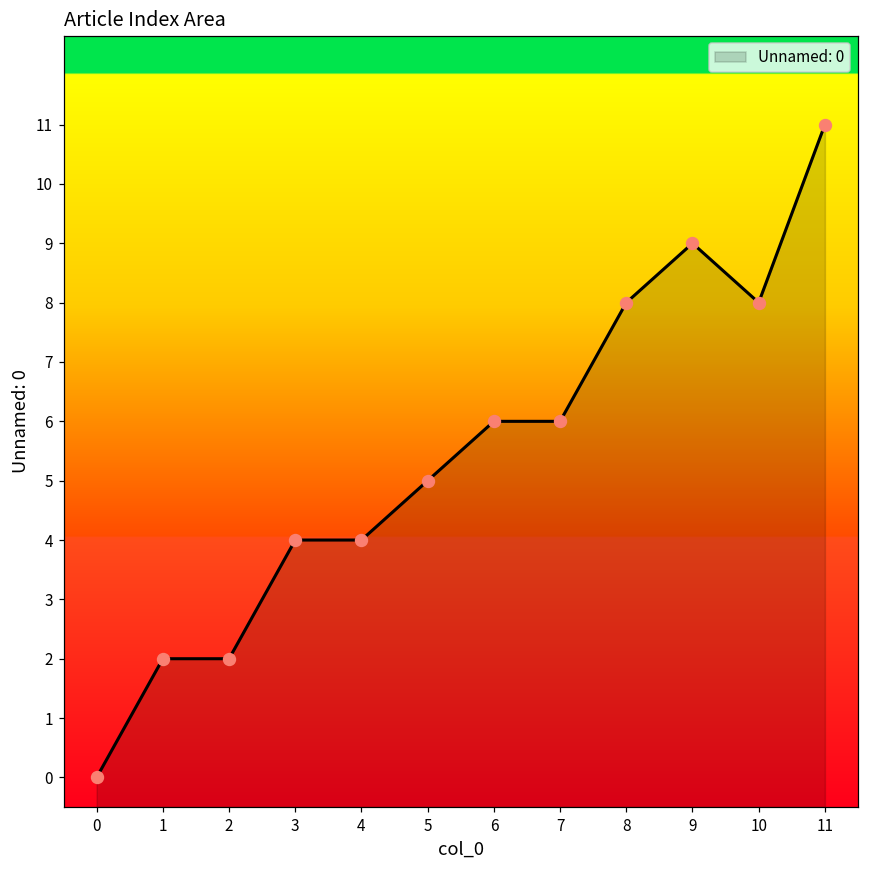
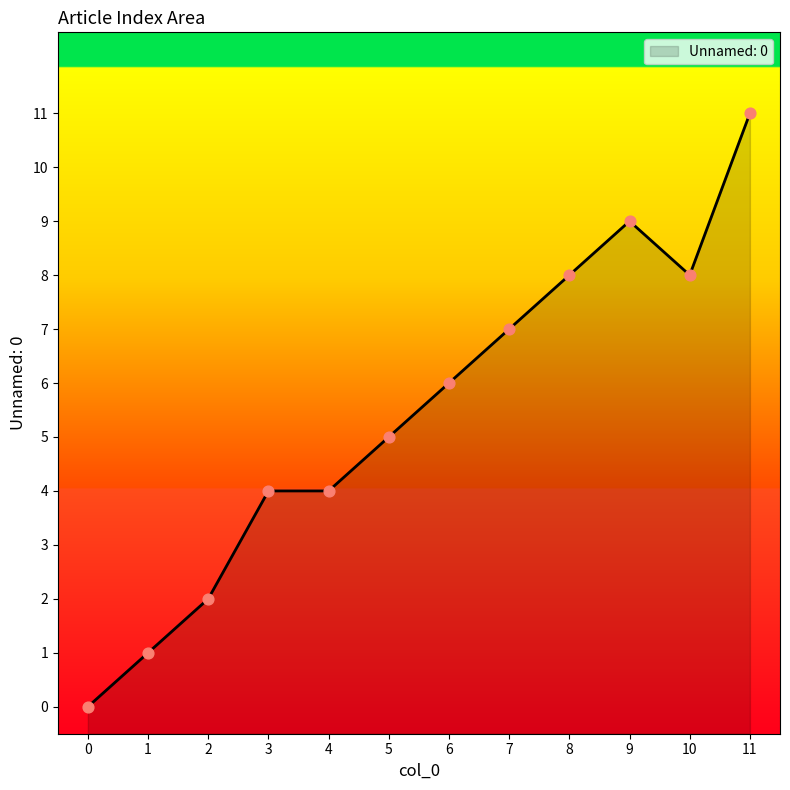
  {
    "0": 0,
-   "1": 2,
+   "1": 1,
    "2": 2,
    "3": 4,
    "4": 4,
    "5": 5,
    "6": 6,
-   "7": 6,
+   "7": 7,
    "8": 8,
    "9": 9,
    "10": 8,
    "11": 11
  }
